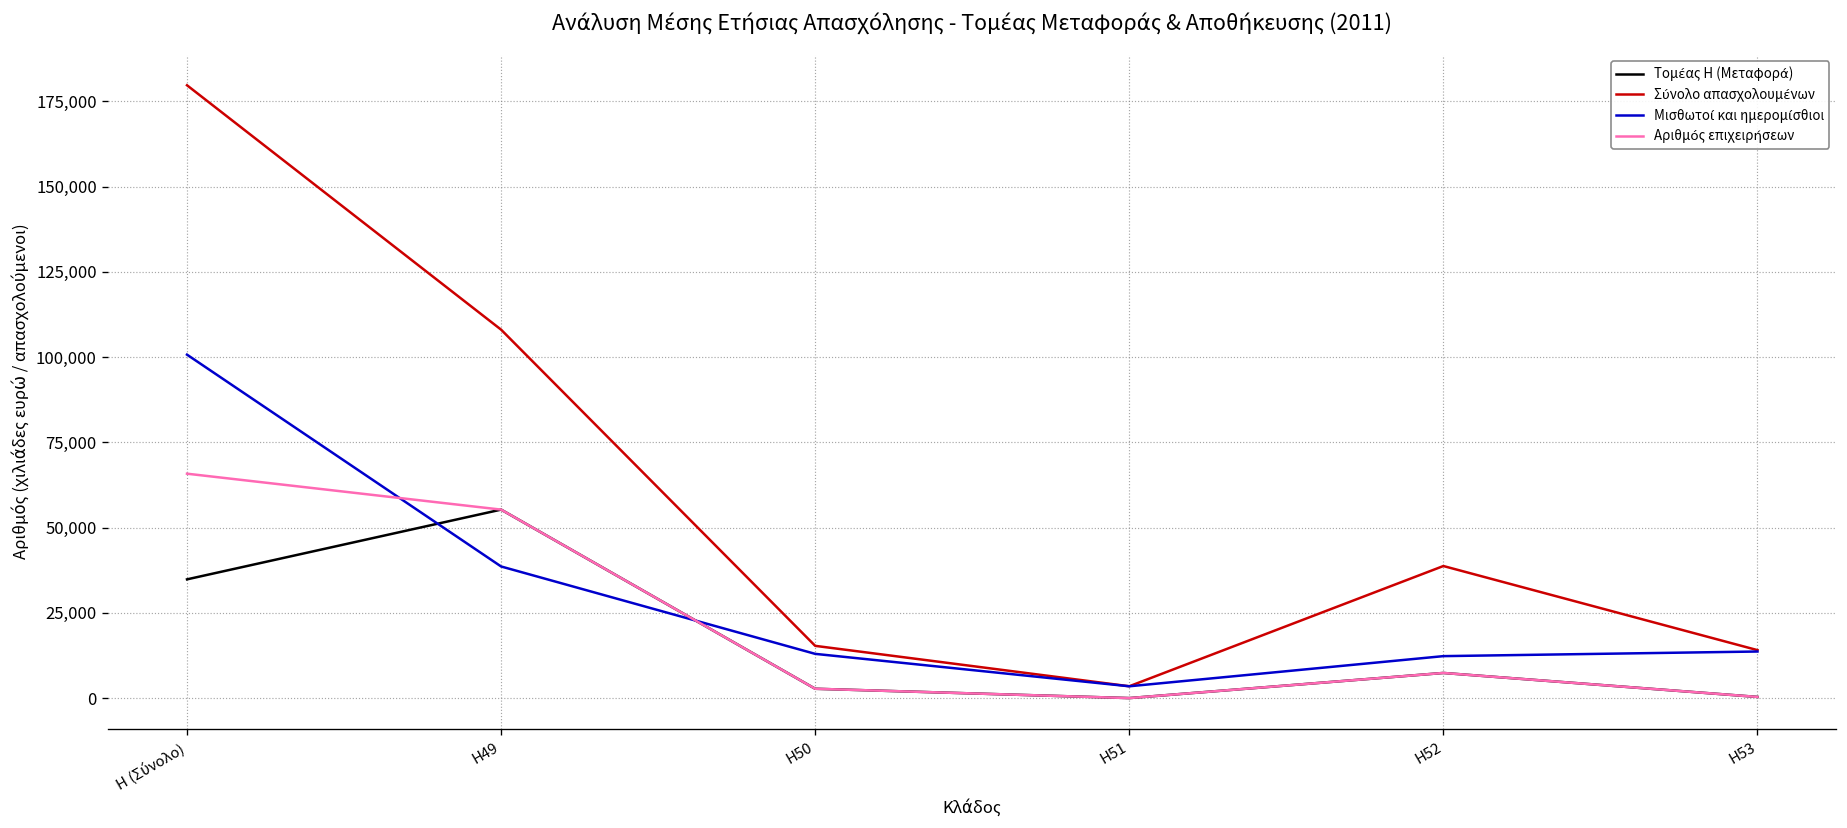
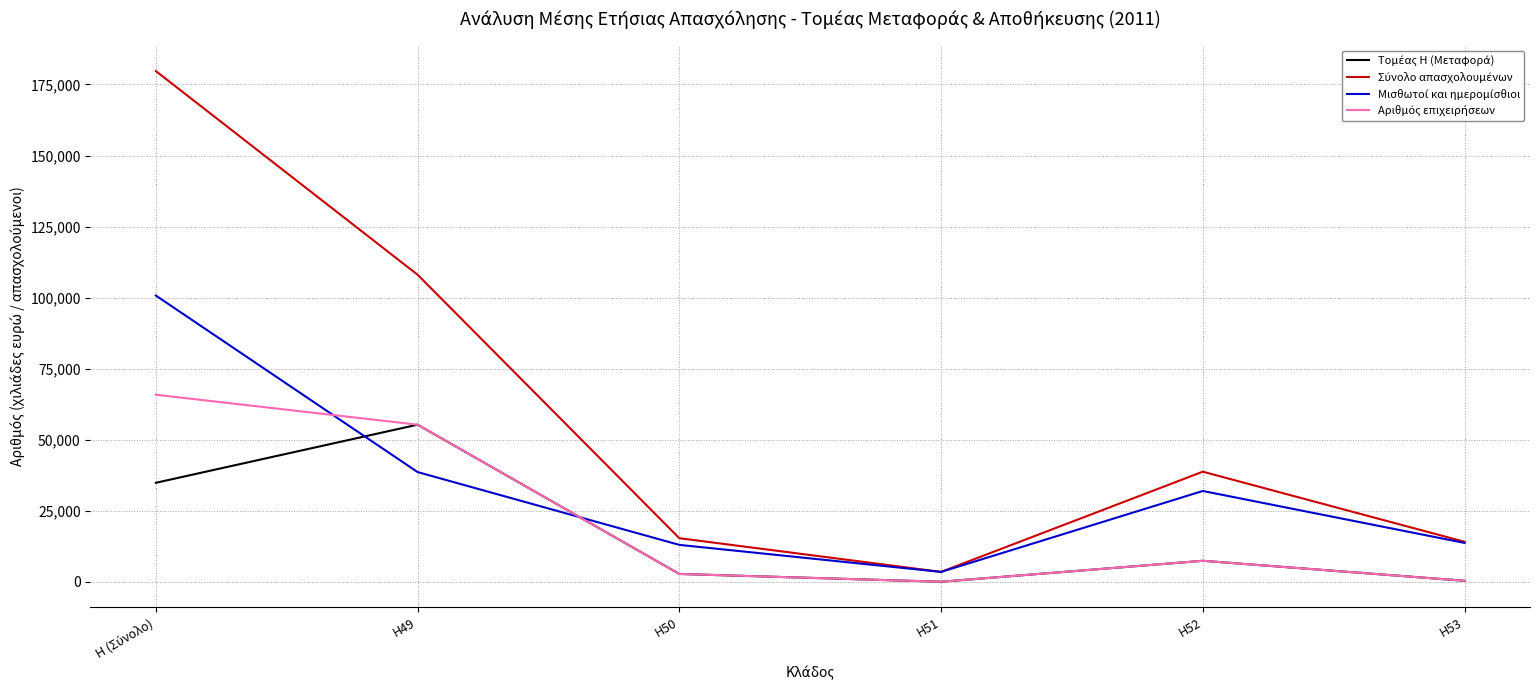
  {
    "Τομέας H (Μεταφορά)": {
      "H (Σύνολο)": "35,000"
    },
    "Σύνολο απασχολουμένων": {
      "H (Σύνολο)": "180,000",
      "H49": "108,000",
      "H50": "15,000",
      "H52": "39,000"
    },
    "Μισθωτοί και ημερομίσθιοι": {
      "H (Σύνολο)": "101,000",
      "H49": "39,000",
      "H50": "13,000",
-     "H52": "12,000"
+     "H52": "32,000"
    },
    "Αριθμός επιχειρήσεων": {
      "H (Σύνολο)": "66,000"
    }
  }
